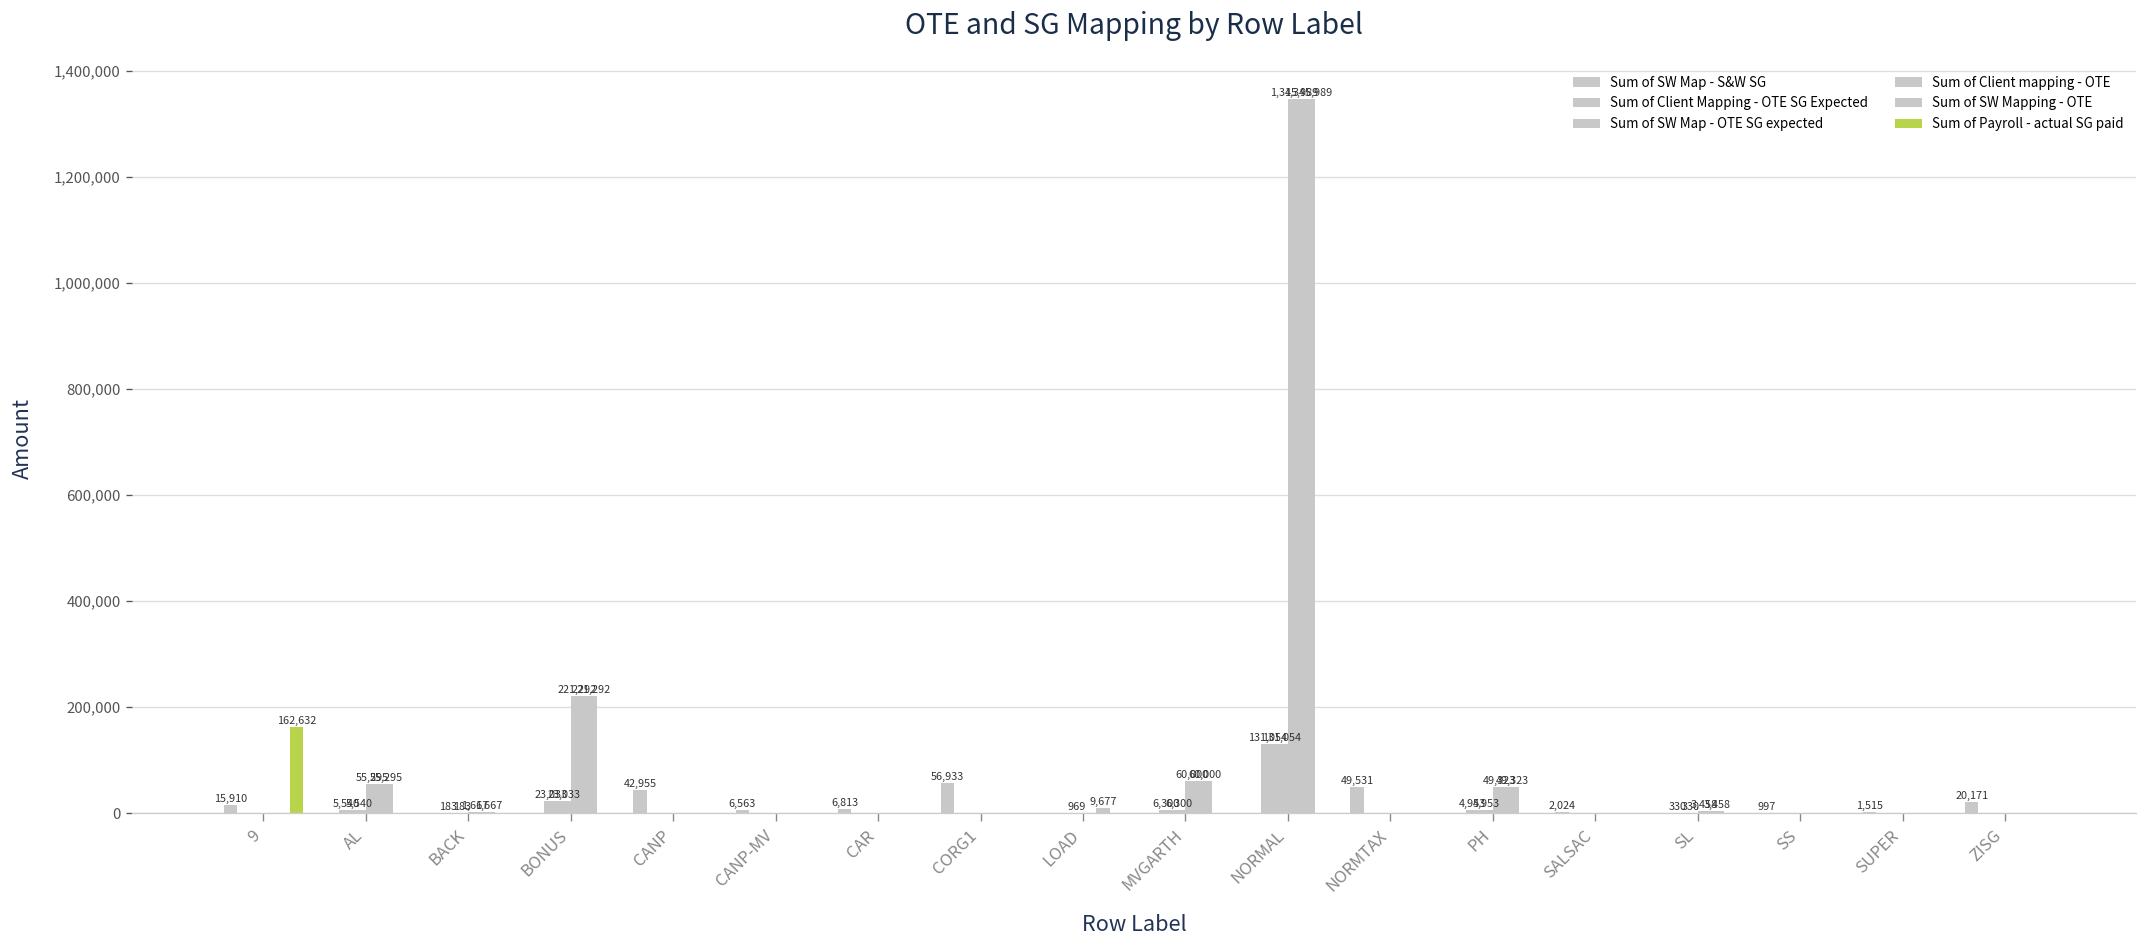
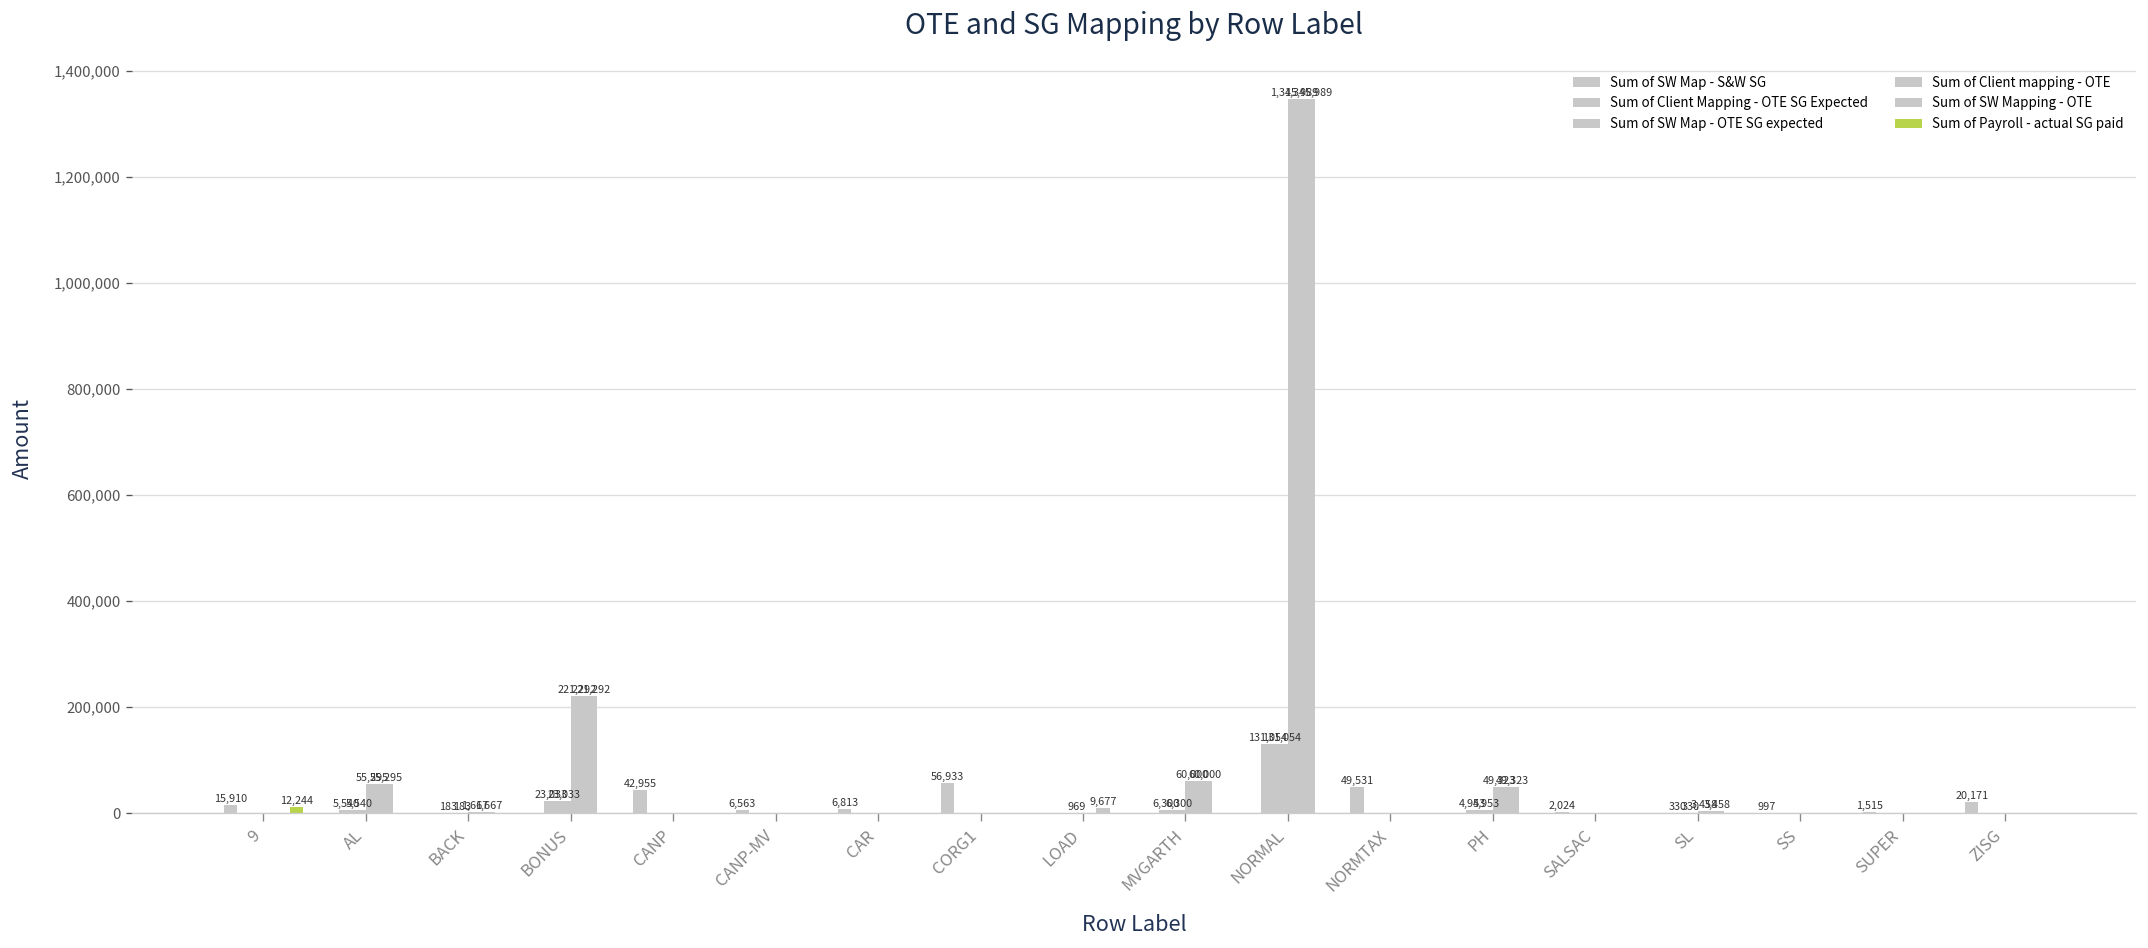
  {
    "Sum of Payroll - actual SG paid": {
-     "9": "162,632"
+     "9": "12,244"
    }
  }
